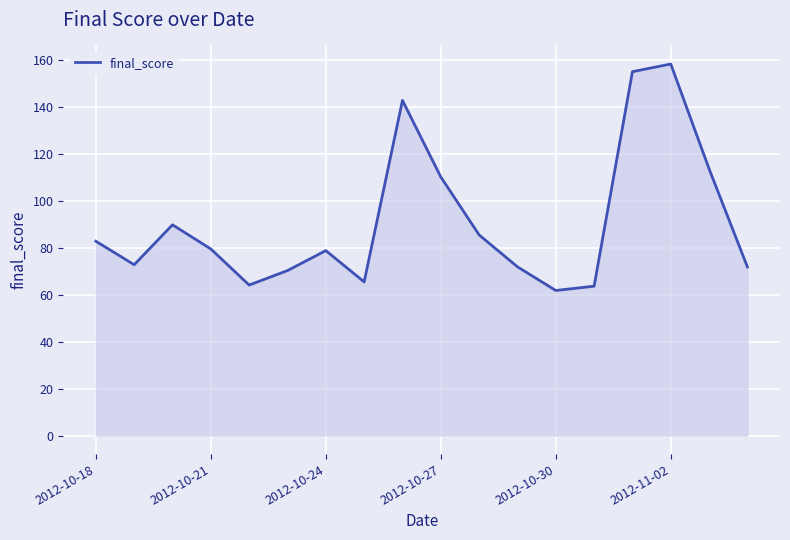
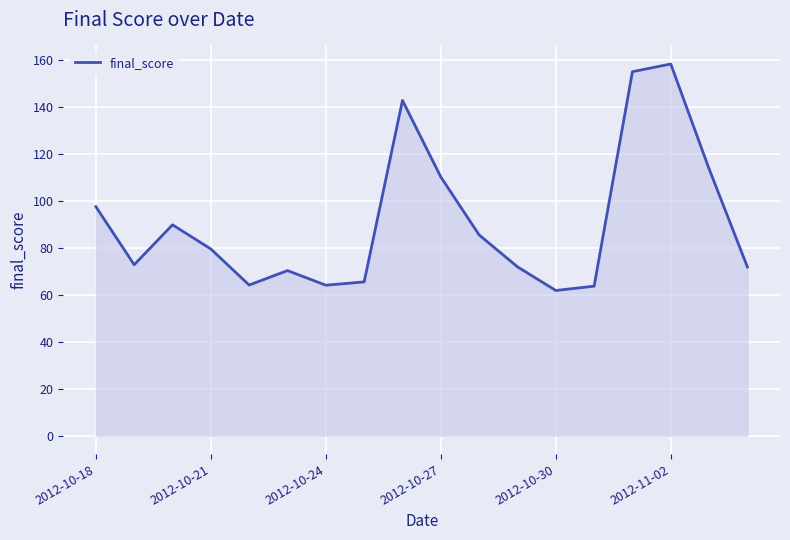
  {
-   "2012-10-18": 83,
+   "2012-10-18": 97,
    "2012-10-21": 79,
-   "2012-10-24": 79,
+   "2012-10-24": 64,
    "2012-10-27": 110,
    "2012-10-30": 62,
    "2012-11-02": 158
  }
